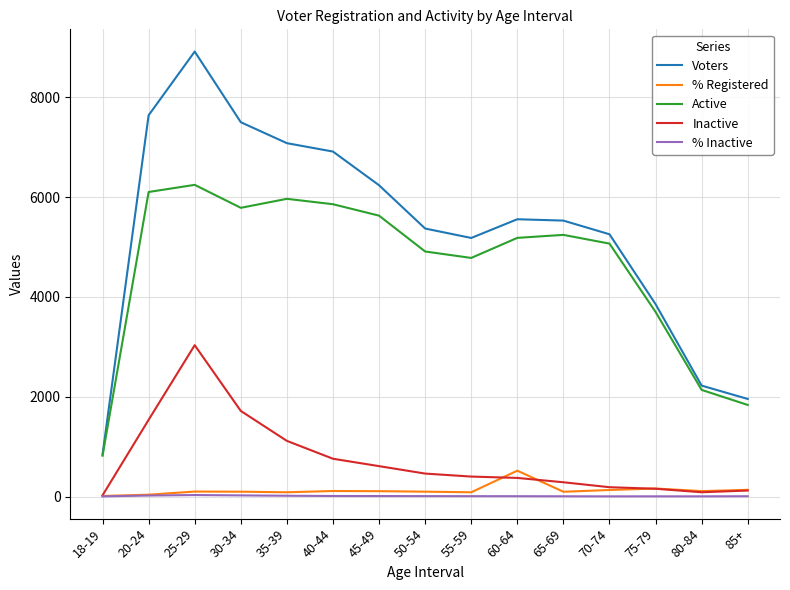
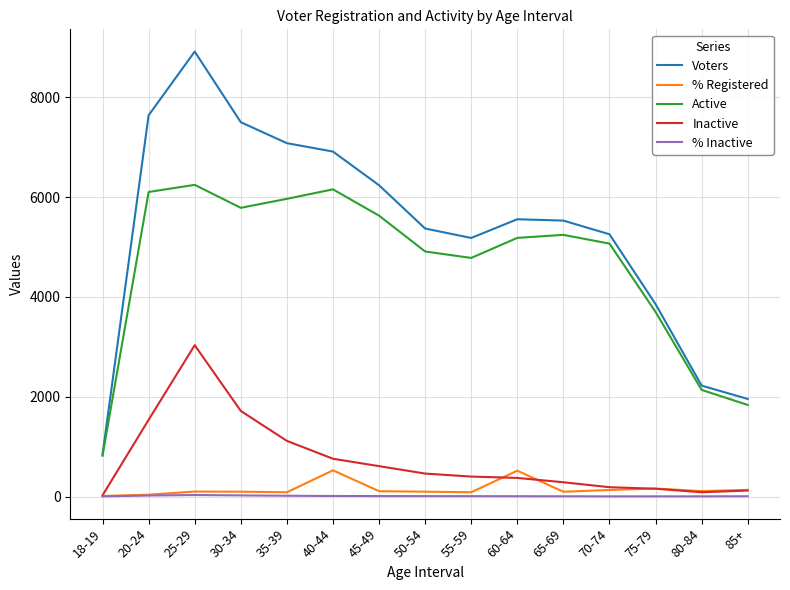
  {
    "Voters": {
      "20-24": 7600,
      "25-29": 8900,
      "30-34": 7500,
      "35-39": 7100,
      "40-44": 6900,
      "45-49": 6200,
      "50-54": 5400,
      "55-59": 5200,
      "60-64": 5600,
      "65-69": 5500,
      "70-74": 5300,
      "75-79": 3900,
      "80-84": 2200,
      "85+": 2000
    },
    "% Registered": {
      "25-29": 100,
      "30-34": 100,
      "35-39": 100,
-     "40-44": 100,
+     "40-44": 500,
      "45-49": 100,
      "50-54": 100,
      "55-59": 100,
      "60-64": 500,
      "65-69": 100,
      "70-74": 100
    },
    "Active": {
      "20-24": 6100,
      "25-29": 6200,
      "30-34": 5800,
      "35-39": 6000,
-     "40-44": 5900,
+     "40-44": 6200,
      "45-49": 5600,
      "50-54": 4900,
      "55-59": 4800,
      "60-64": 5200,
      "65-69": 5200,
      "70-74": 5100,
      "75-79": 3700,
      "80-84": 2100,
      "85+": 1800
    },
    "Inactive": {
      "20-24": 1500,
      "25-29": 3000,
      "30-34": 1700,
      "35-39": 1100,
      "40-44": 800,
      "45-49": 600,
      "50-54": 500,
      "55-59": 400,
      "60-64": 400,
      "65-69": 300,
      "70-74": 200
    },
    "% Inactive": {
      "25-29": 0,
      "30-34": 0,
      "35-39": 0,
      "40-44": 0,
      "45-49": 0,
      "50-54": 0,
      "55-59": 0,
      "60-64": 0,
      "65-69": 0,
      "70-74": 0,
      "75-79": 0,
      "80-84": 0,
      "85+": 0
    }
  }
